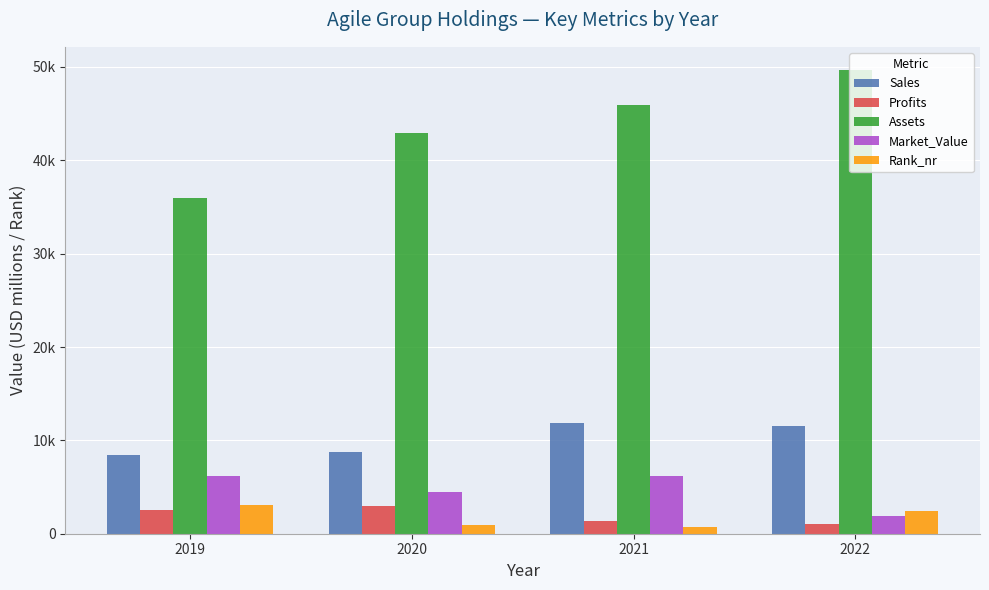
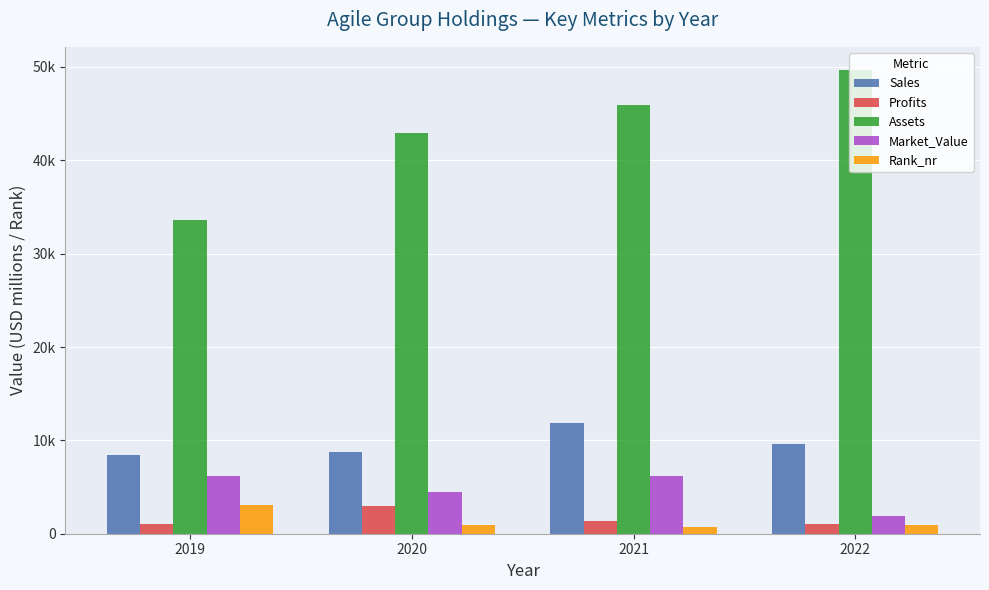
  {
    "Sales": {
      "2019": 8000,
      "2020": 9000,
      "2021": 12000,
-     "2022": 12000
+     "2022": 10000
    },
    "Profits": {
-     "2019": 3000,
+     "2019": 1000,
      "2020": 3000,
      "2021": 1000,
      "2022": 1000
    },
    "Assets": {
-     "2019": 36000,
+     "2019": 34000,
      "2020": 43000,
      "2021": 46000
    },
    "Market_Value": {
      "2019": 6000,
      "2020": 4000,
      "2021": 6000,
      "2022": 2000
    },
    "Rank_nr": {
      "2019": 3000,
      "2020": 1000,
      "2021": 1000,
-     "2022": 2000
+     "2022": 1000
    }
  }
